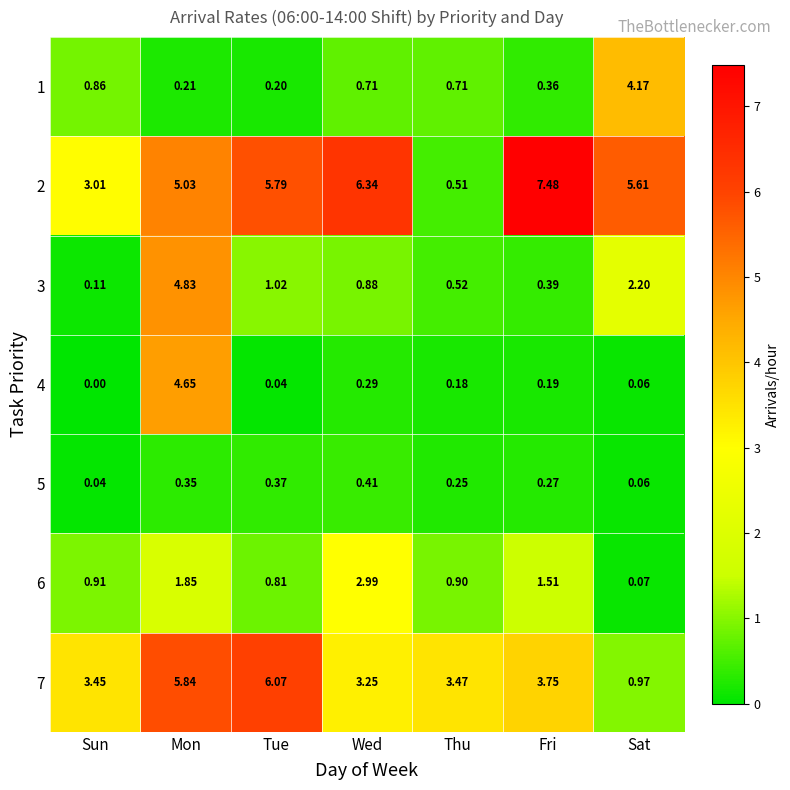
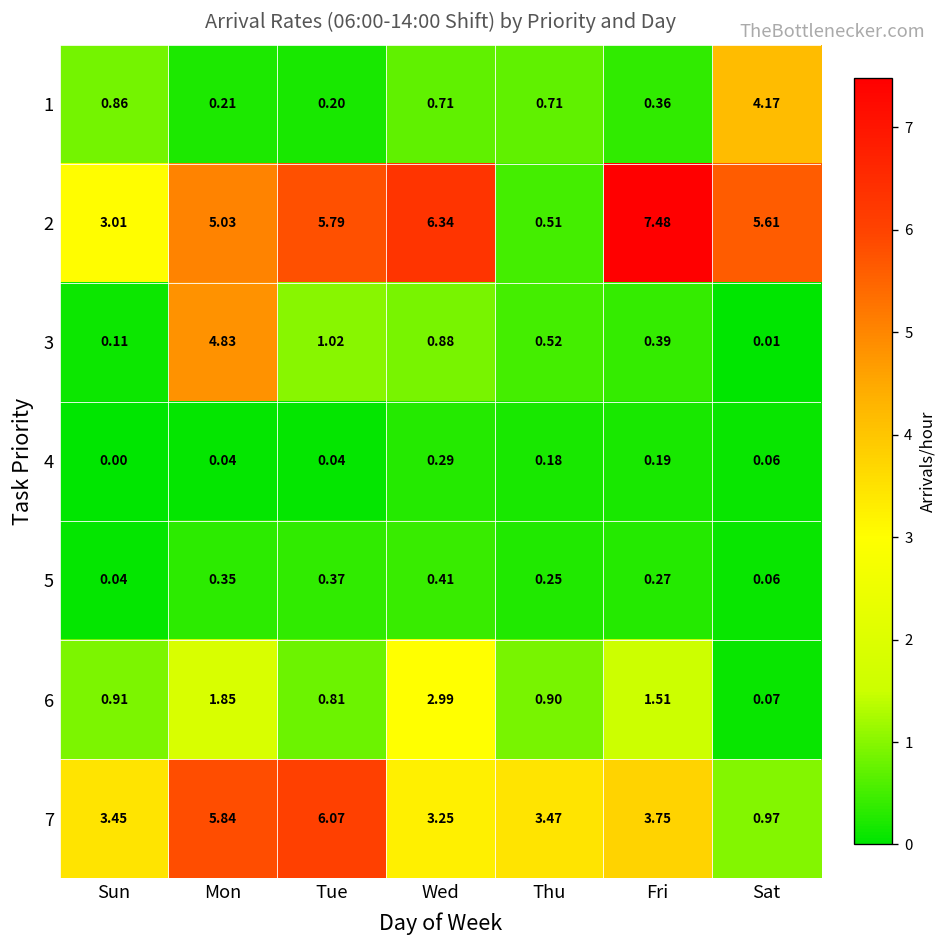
  {
    "1": {
      "Sun": 0.86,
      "Mon": 0.21,
      "Tue": 0.20,
      "Wed": 0.71,
      "Thu": 0.71,
      "Fri": 0.36,
      "Sat": 4.17
    },
    "2": {
      "Sun": 3.01,
      "Mon": 5.03,
      "Tue": 5.79,
      "Wed": 6.34,
      "Thu": 0.51,
      "Fri": 7.48,
      "Sat": 5.61
    },
    "3": {
      "Sun": 0.11,
      "Mon": 4.83,
      "Tue": 1.02,
      "Wed": 0.88,
      "Thu": 0.52,
      "Fri": 0.39,
-     "Sat": 2.20
+     "Sat": 0.01
    },
    "4": {
      "Sun": 0.00,
-     "Mon": 4.65,
+     "Mon": 0.04,
      "Tue": 0.04,
      "Wed": 0.29,
      "Thu": 0.18,
      "Fri": 0.19,
      "Sat": 0.06
    },
    "5": {
      "Sun": 0.04,
      "Mon": 0.35,
      "Tue": 0.37,
      "Wed": 0.41,
      "Thu": 0.25,
      "Fri": 0.27,
      "Sat": 0.06
    },
    "6": {
      "Sun": 0.91,
      "Mon": 1.85,
      "Tue": 0.81,
      "Wed": 2.99,
      "Thu": 0.90,
      "Fri": 1.51,
      "Sat": 0.07
    },
    "7": {
      "Sun": 3.45,
      "Mon": 5.84,
      "Tue": 6.07,
      "Wed": 3.25,
      "Thu": 3.47,
      "Fri": 3.75,
      "Sat": 0.97
    }
  }
